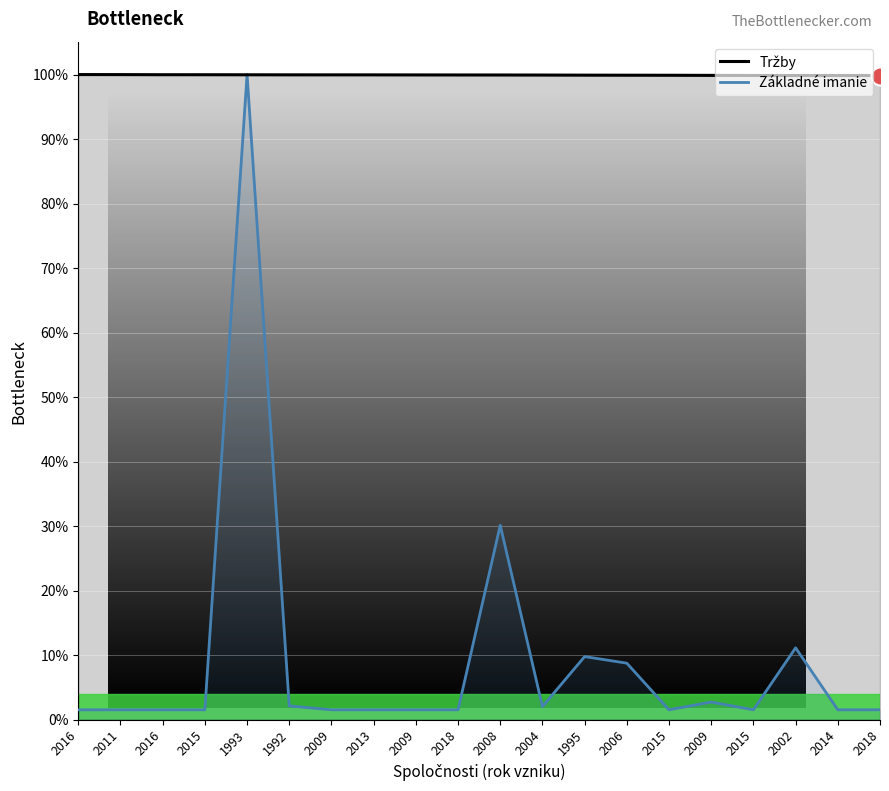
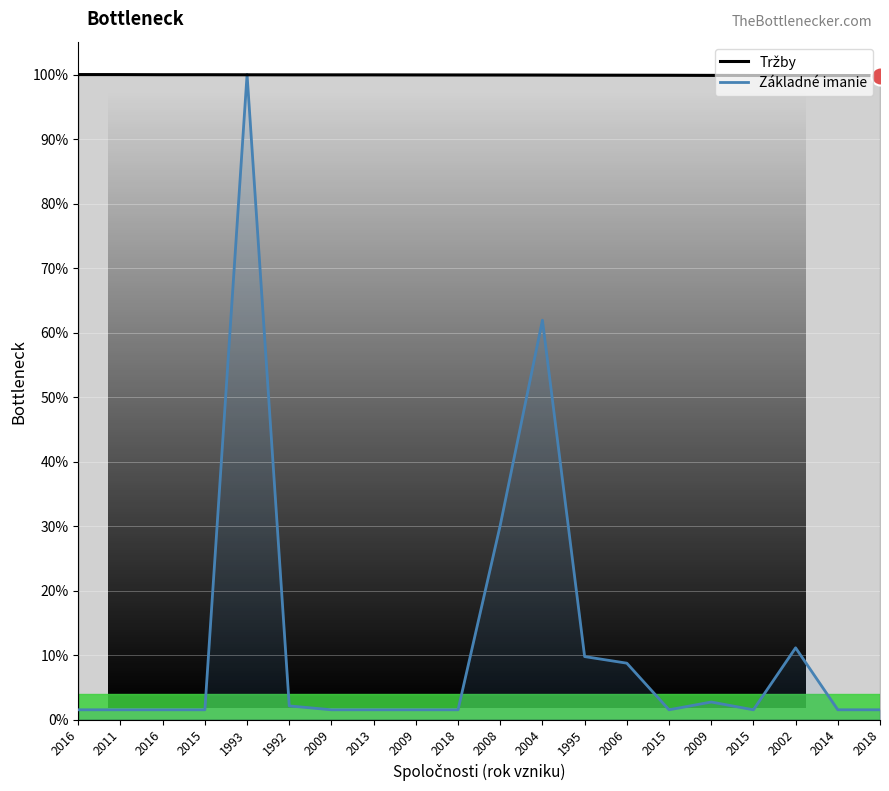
  {
    "Tržby": {
      "2011": "100%",
      "1992": "100%",
      "2013": "100%",
      "2008": "100%",
      "2004": "100%",
      "1995": "100%",
      "2006": "100%"
    },
    "Základné imanie": {
      "2011": "2%",
      "1992": "2%",
      "2013": "2%",
      "2008": "30%",
-     "2004": "2%",
+     "2004": "62%",
      "1995": "10%",
      "2006": "9%",
      "2002": "11%",
      "2014": "2%"
    }
  }
